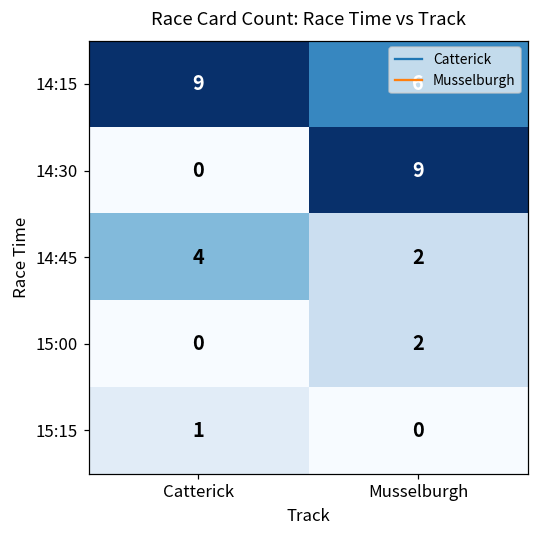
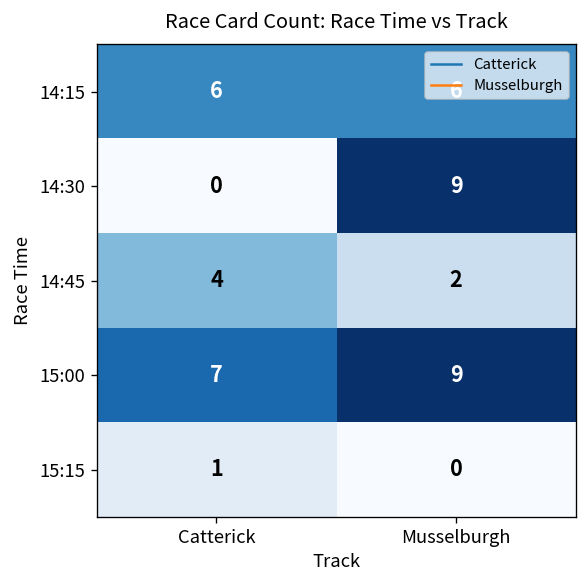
  {
    "14:15": {
-     "Catterick": 9
+     "Catterick": 6
    },
    "14:30": {
      "Catterick": 0,
      "Musselburgh": 9
    },
    "14:45": {
      "Catterick": 4,
      "Musselburgh": 2
    },
    "15:00": {
-     "Catterick": 0,
-     "Musselburgh": 2
+     "Catterick": 7,
+     "Musselburgh": 9
    },
    "15:15": {
      "Catterick": 1,
      "Musselburgh": 0
    }
  }
